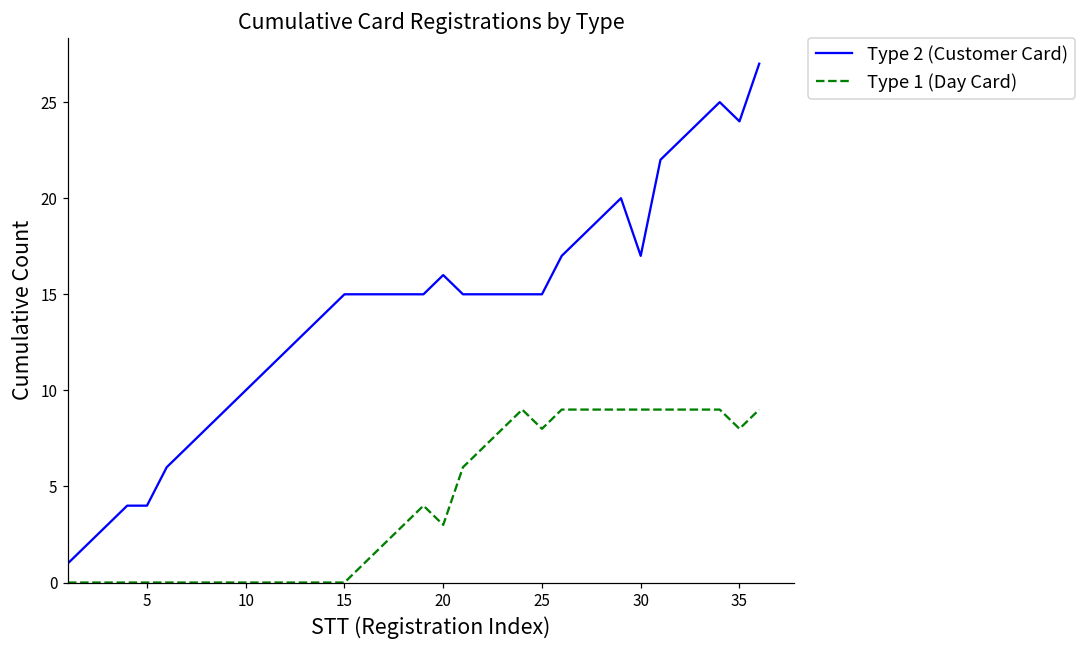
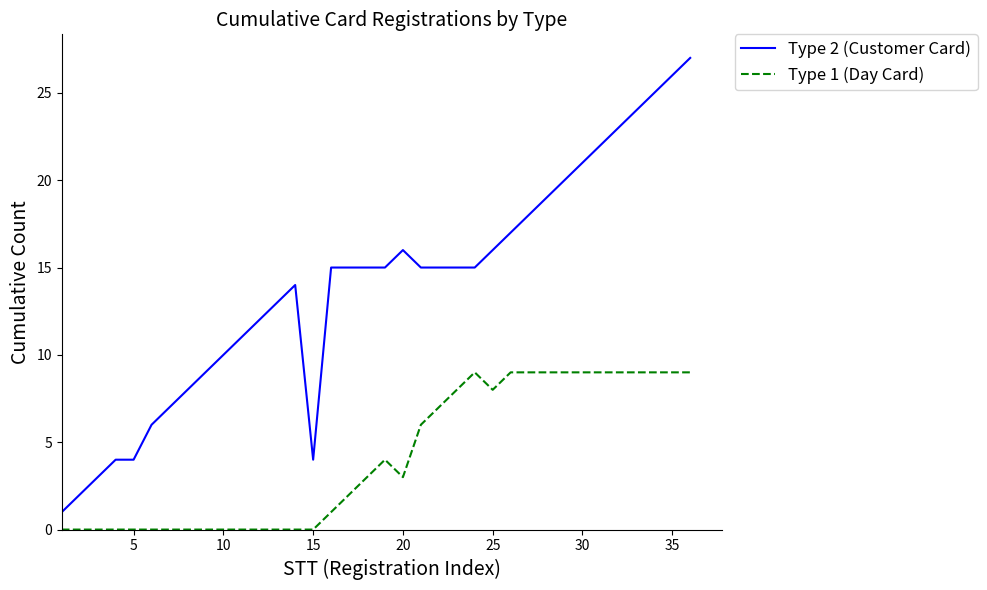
  {
    "Type 2 (Customer Card)": {
      "5": 4,
      "10": 10,
-     "15": 15,
+     "15": 4,
      "20": 16,
-     "25": 15,
-     "30": 17,
-     "35": 24
+     "25": 16,
+     "30": 21,
+     "35": 26
    },
    "Type 1 (Day Card)": {
      "5": 0,
      "10": 0,
      "15": 0,
      "20": 3,
      "25": 8,
      "30": 9,
-     "35": 8
+     "35": 9
    }
  }
